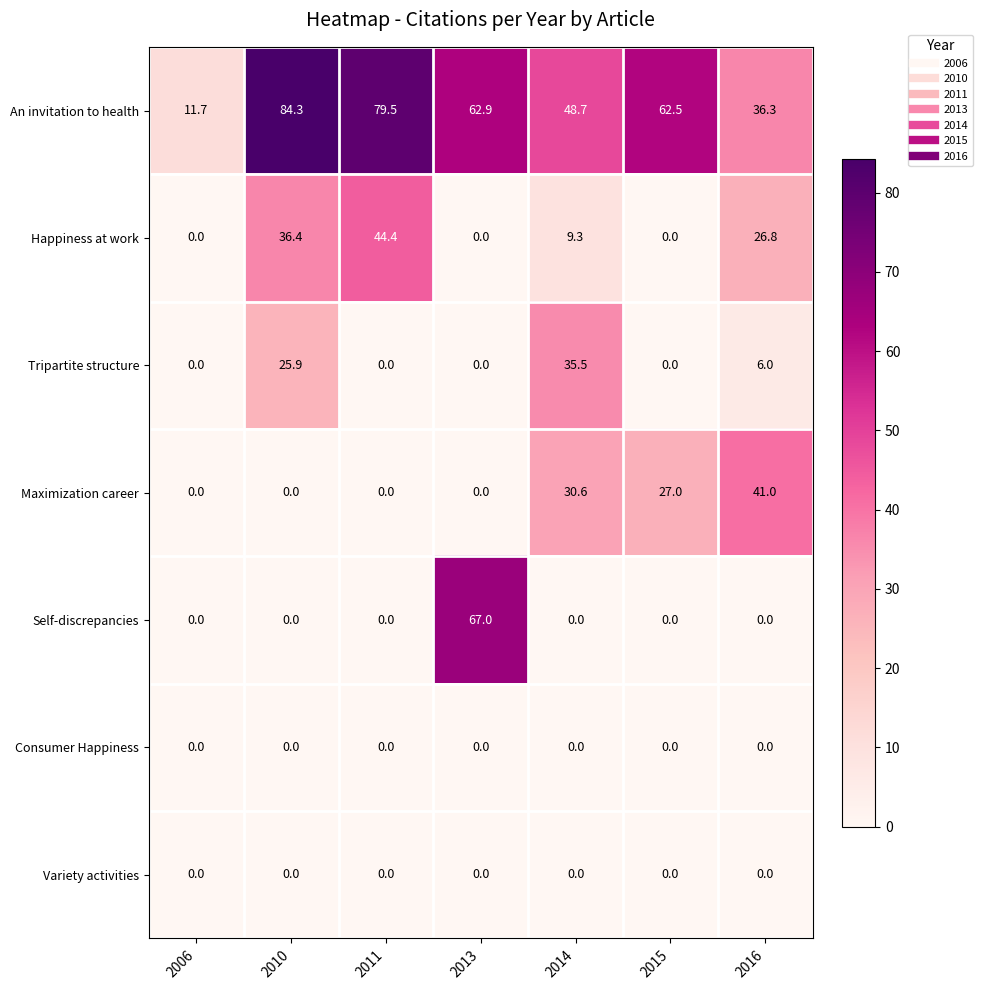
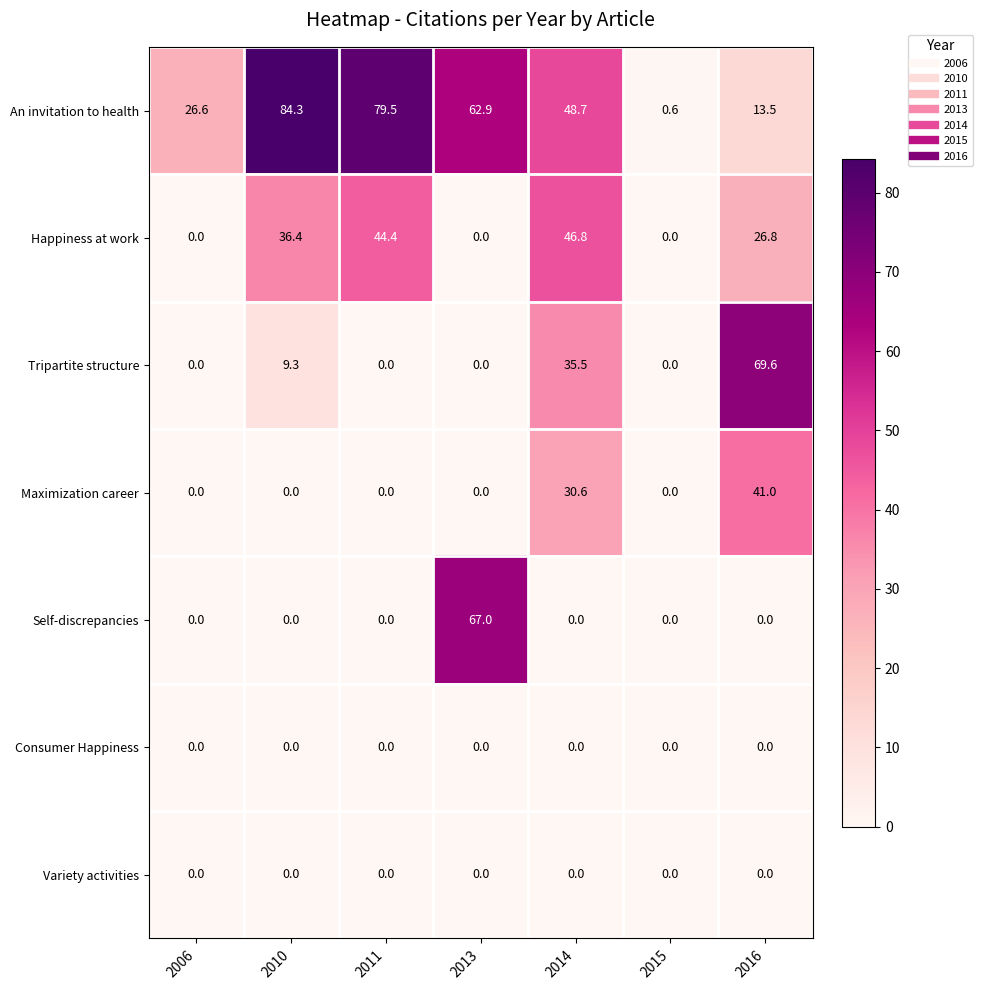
  {
    "An invitation to health": {
-     "2006": 11.7,
+     "2006": 26.6,
      "2010": 84.3,
      "2011": 79.5,
      "2013": 62.9,
      "2014": 48.7,
-     "2015": 62.5,
-     "2016": 36.3
+     "2015": 0.6,
+     "2016": 13.5
    },
    "Happiness at work": {
      "2006": 0.0,
      "2010": 36.4,
      "2011": 44.4,
      "2013": 0.0,
-     "2014": 9.3,
+     "2014": 46.8,
      "2015": 0.0,
      "2016": 26.8
    },
    "Tripartite structure": {
      "2006": 0.0,
-     "2010": 25.9,
+     "2010": 9.3,
      "2011": 0.0,
      "2013": 0.0,
      "2014": 35.5,
      "2015": 0.0,
-     "2016": 6.0
+     "2016": 69.6
    },
    "Maximization career": {
      "2006": 0.0,
      "2010": 0.0,
      "2011": 0.0,
      "2013": 0.0,
      "2014": 30.6,
-     "2015": 27.0,
+     "2015": 0.0,
      "2016": 41.0
    },
    "Self-discrepancies": {
      "2006": 0.0,
      "2010": 0.0,
      "2011": 0.0,
      "2013": 67.0,
      "2014": 0.0,
      "2015": 0.0,
      "2016": 0.0
    },
    "Consumer Happiness": {
      "2006": 0.0,
      "2010": 0.0,
      "2011": 0.0,
      "2013": 0.0,
      "2014": 0.0,
      "2015": 0.0,
      "2016": 0.0
    },
    "Variety activities": {
      "2006": 0.0,
      "2010": 0.0,
      "2011": 0.0,
      "2013": 0.0,
      "2014": 0.0,
      "2015": 0.0,
      "2016": 0.0
    }
  }
